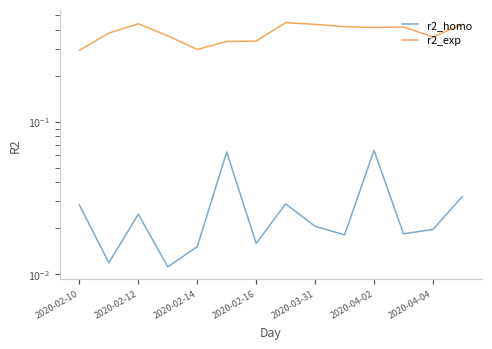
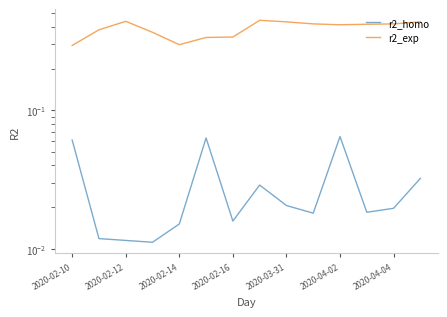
  {
    "r2_homo": {
-     "2020-02-10": 0.028,
-     "2020-02-12": 0.025,
+     "2020-02-10": 0.06,
+     "2020-02-12": 0.012,
      "2020-02-14": 0.015,
      "2020-02-16": 0.016,
      "2020-03-31": 0.021,
      "2020-04-02": 0.06,
      "2020-04-04": 0.020
    },
    "r2_exp": {
      "2020-02-10": 0.29,
      "2020-02-12": 0.44,
      "2020-02-14": 0.30,
      "2020-02-16": 0.34,
      "2020-03-31": 0.43,
      "2020-04-02": 0.41,
-     "2020-04-04": 0.36
+     "2020-04-04": 0.42
    }
  }
